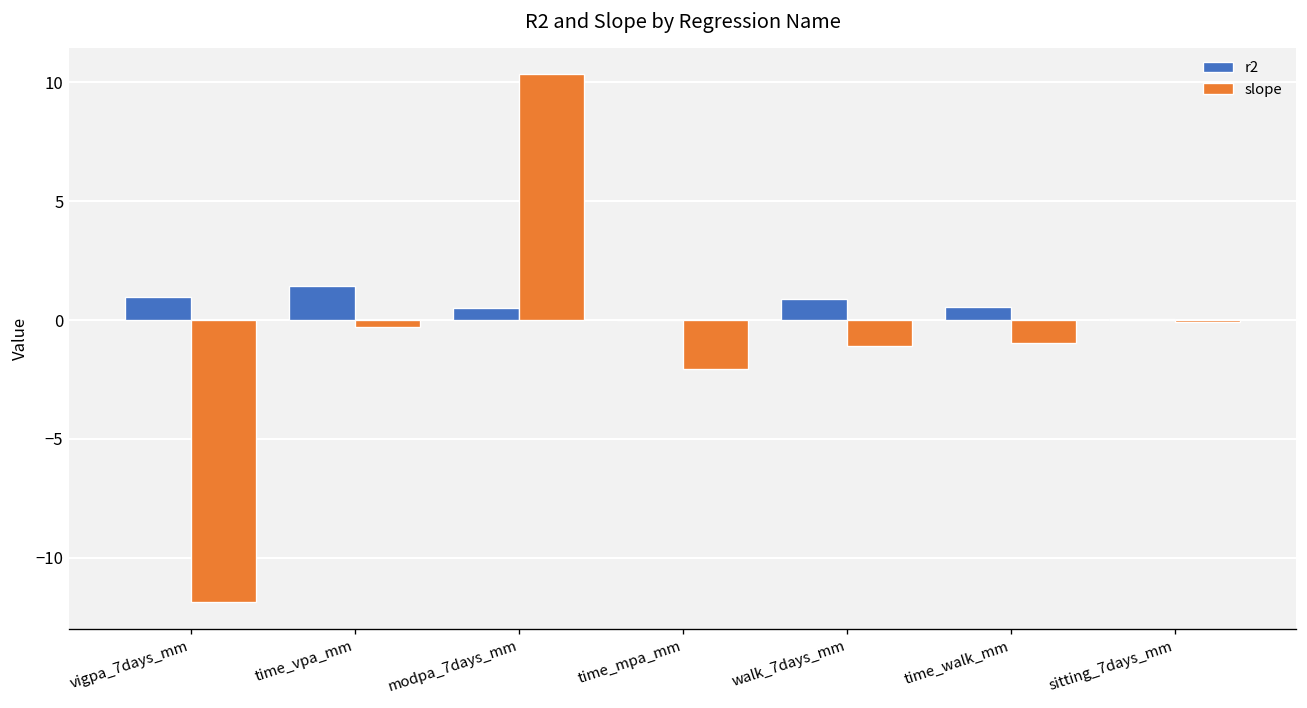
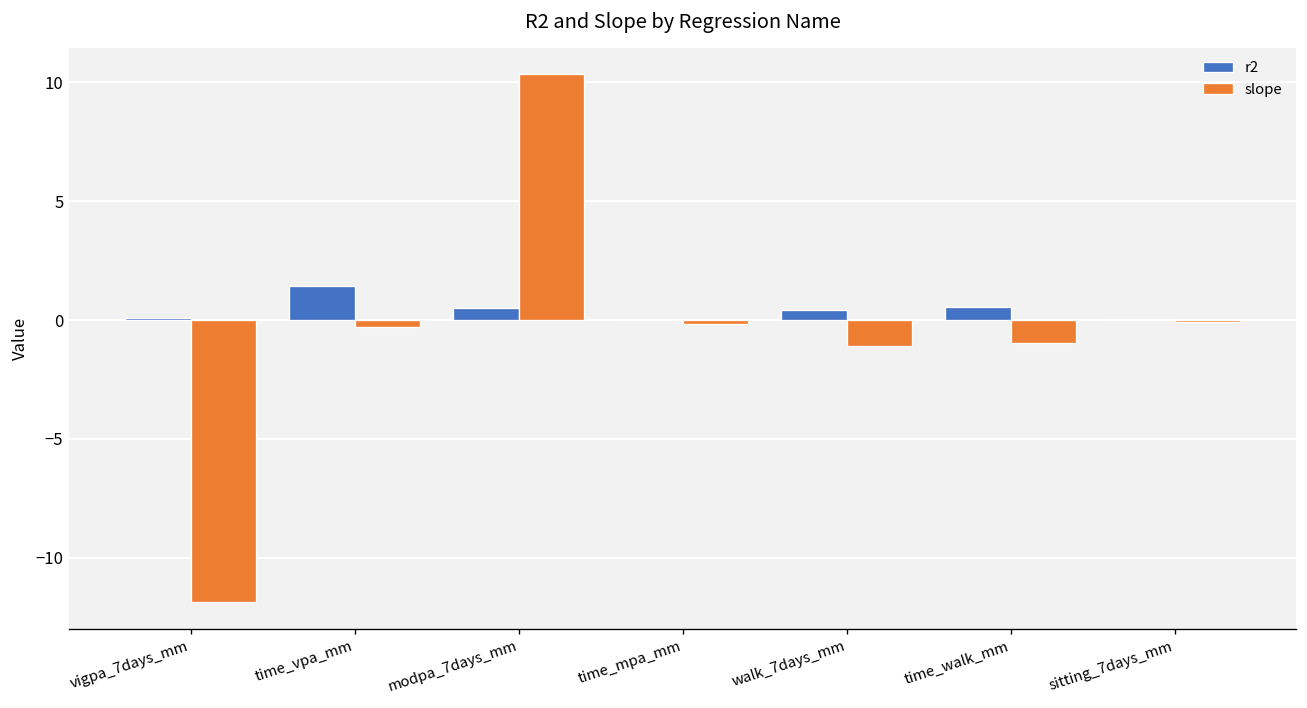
  {
    "r2": {
-     "vigpa_7days_mm": 1.0,
+     "vigpa_7days_mm": 0.1,
      "time_vpa_mm": 1.4,
      "modpa_7days_mm": 0.5,
-     "walk_7days_mm": 0.9,
+     "walk_7days_mm": 0.4,
      "time_walk_mm": 0.6
    },
    "slope": {
      "vigpa_7days_mm": -11.9,
      "time_vpa_mm": -0.3,
      "modpa_7days_mm": 10.4,
-     "time_mpa_mm": -2.1,
+     "time_mpa_mm": -0.2,
      "walk_7days_mm": -1.1,
      "time_walk_mm": -1.0
    }
  }
